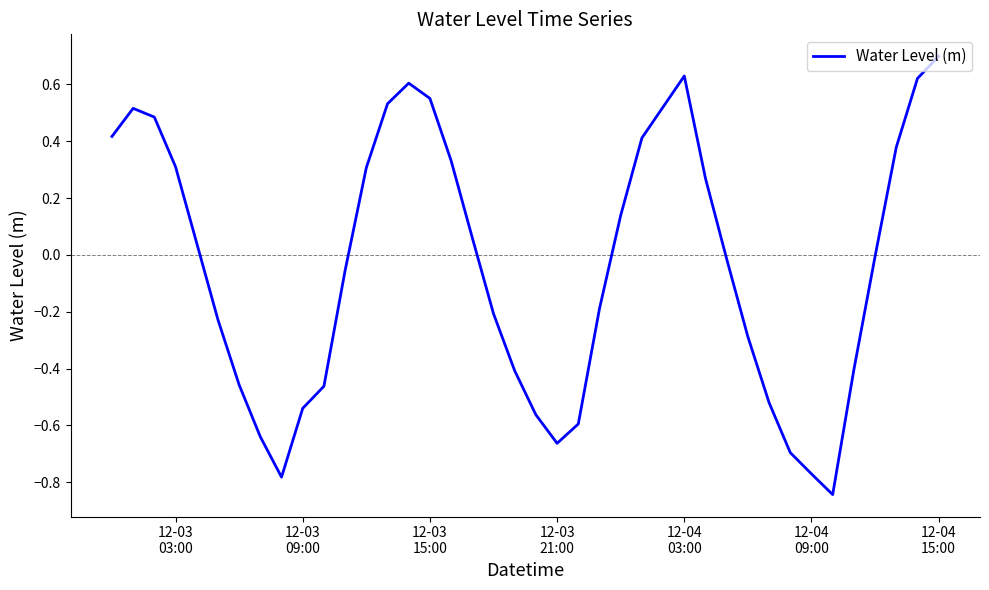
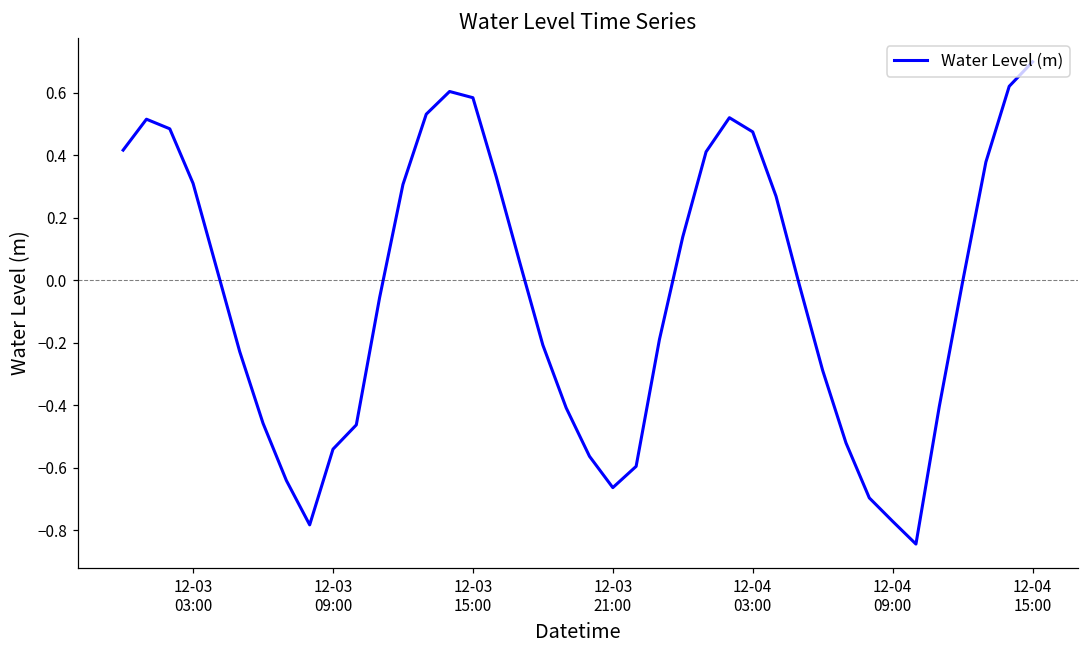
  {
    "12-03 03:00": 0.31,
    "12-03 09:00": -0.54,
-   "12-03 15:00": 0.55,
+   "12-03 15:00": 0.58,
    "12-03 21:00": -0.66,
-   "12-04 03:00": 0.63,
+   "12-04 03:00": 0.48,
    "12-04 09:00": -0.77
  }
